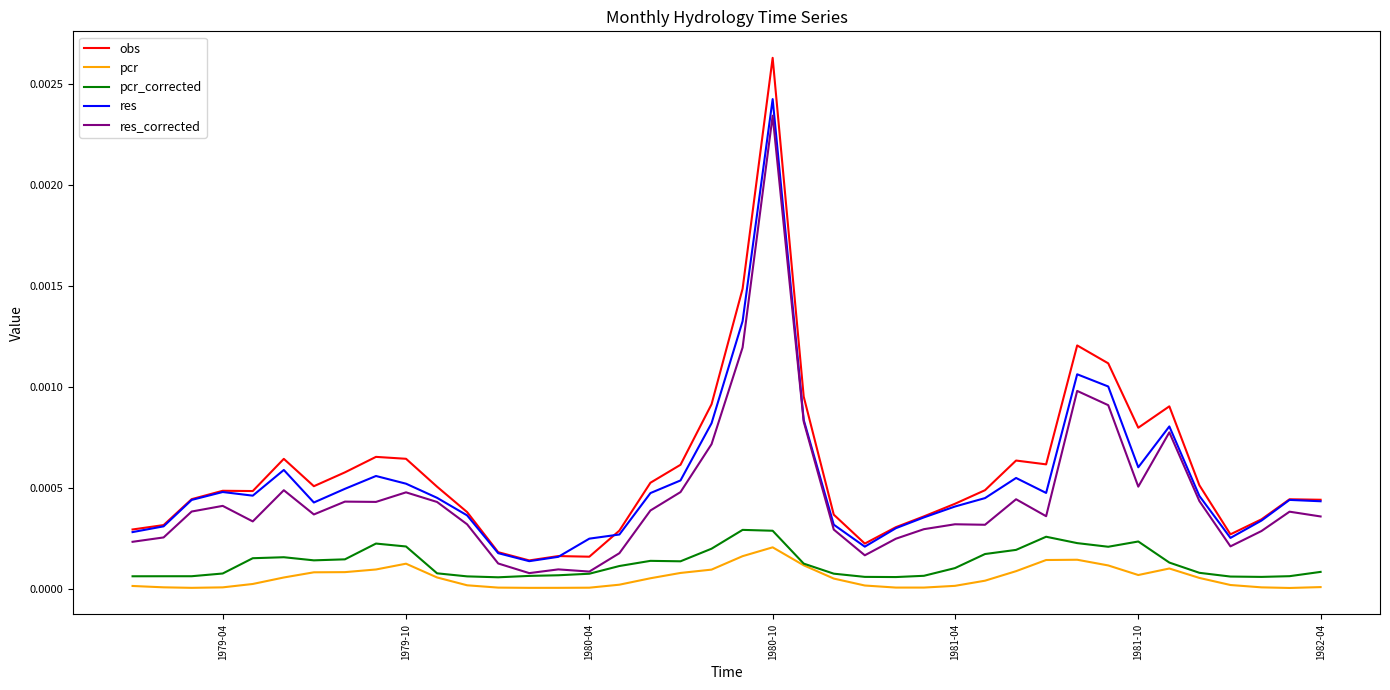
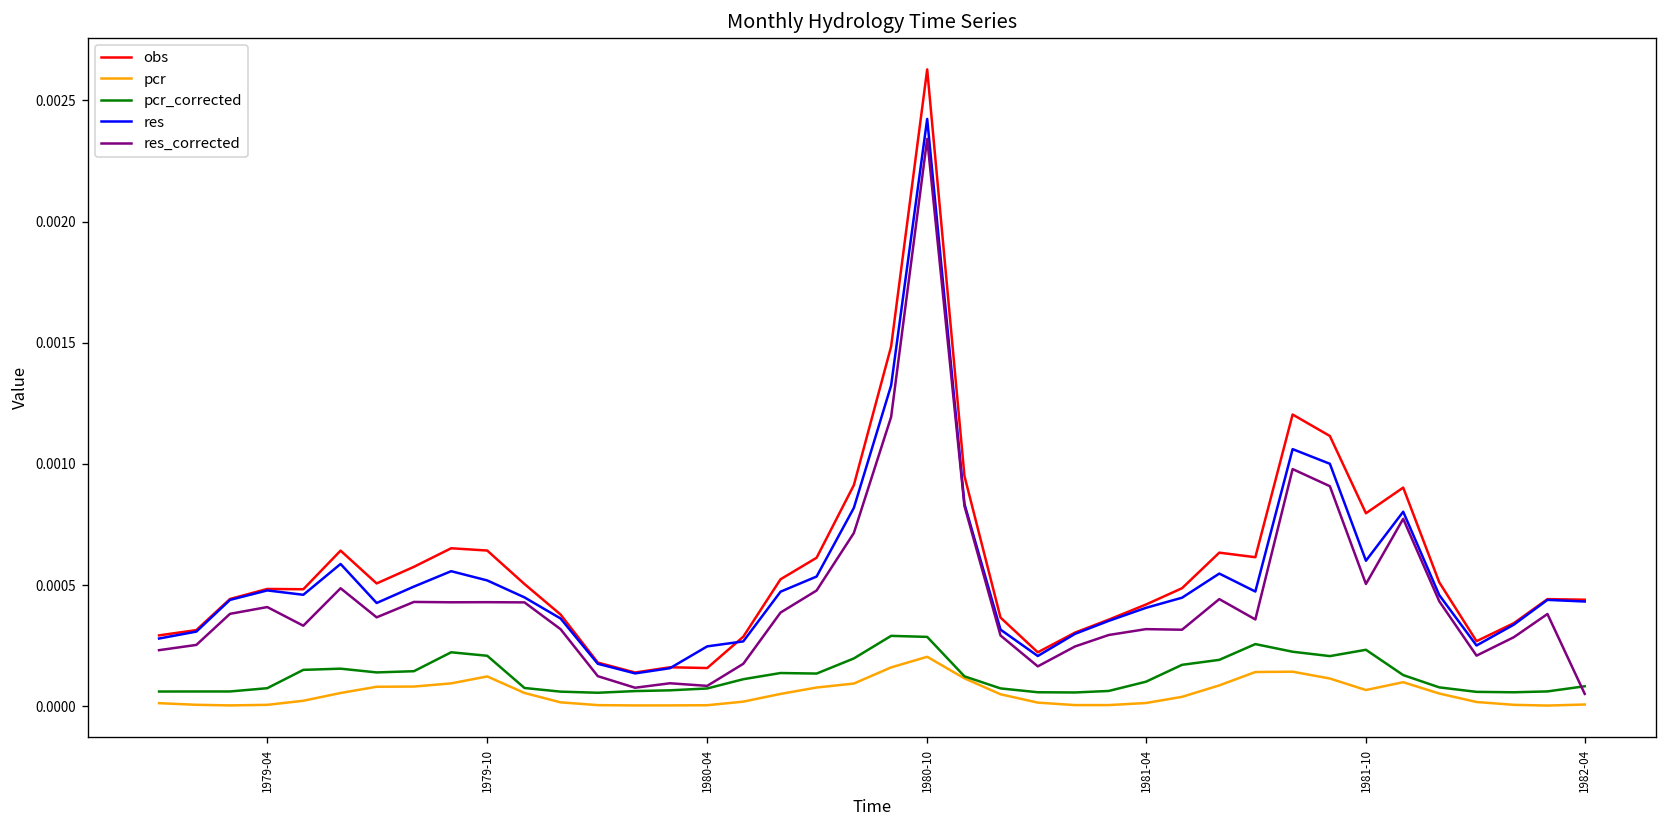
  {
    "obs": {
      "1979-10": 0.00064,
      "1980-04": 0.00016,
      "1980-10": 0.00263,
      "1981-04": 0.00042,
      "1981-10": 0.00080
    },
    "pcr": {
      "1979-04": 0.00001,
      "1979-10": 0.00012,
      "1980-04": 0.00000,
      "1980-10": 0.00020,
      "1981-04": 0.00001,
      "1981-10": 0.00007,
      "1982-04": 0.00001
    },
    "pcr_corrected": {
      "1979-04": 0.00007,
      "1979-10": 0.00021,
      "1980-10": 0.00029,
      "1981-04": 0.00010,
      "1981-10": 0.00023,
      "1982-04": 0.00008
    },
    "res": {
      "1979-10": 0.00052,
      "1980-04": 0.00025,
      "1980-10": 0.00242,
      "1981-04": 0.00041,
      "1981-10": 0.00060
    },
    "res_corrected": {
      "1979-04": 0.00041,
-     "1979-10": 0.00048,
+     "1979-10": 0.00043,
      "1980-10": 0.00234,
      "1981-04": 0.00032,
      "1981-10": 0.00050,
-     "1982-04": 0.00036
+     "1982-04": 0.00005
    }
  }
